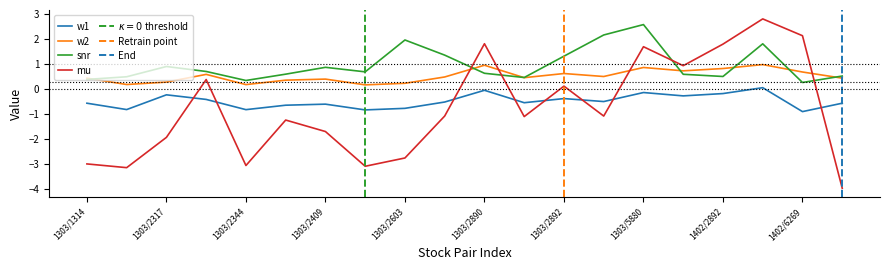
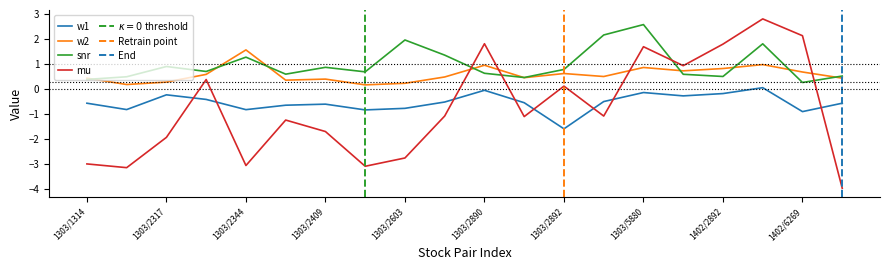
  {
    "w1": {
      "1303/1314": -0.6,
      "1303/2317": -0.2,
      "1303/2344": -0.8,
      "1303/2409": -0.6,
      "1303/2603": -0.8,
      "1303/2890": -0.1,
-     "1303/2892": -0.4,
+     "1303/2892": -1.6,
      "1303/5880": -0.2,
      "1402/2892": -0.2,
      "1402/6269": -0.9
    },
    "w2": {
      "1303/2317": 0.3,
-     "1303/2344": 0.2,
+     "1303/2344": 1.5,
      "1303/2409": 0.4,
      "1303/2603": 0.2,
      "1303/2890": 0.9,
      "1303/2892": 0.6,
      "1303/5880": 0.8,
      "1402/2892": 0.8,
      "1402/6269": 0.7
    },
    "snr": {
-     "1303/2344": 0.3,
+     "1303/2344": 1.3,
      "1303/2409": 0.9,
      "1303/2603": 1.9,
      "1303/2890": 0.6,
-     "1303/2892": 1.3,
+     "1303/2892": 0.8,
      "1303/5880": 2.6,
      "1402/2892": 0.5,
      "1402/6269": 0.2
    },
    "mu": {
      "1303/1314": -3.0,
      "1303/2317": -1.9,
      "1303/2344": -3.1,
      "1303/2409": -1.7,
      "1303/2603": -2.8,
      "1303/2890": 1.8,
      "1303/2892": 0.1,
      "1303/5880": 1.7,
      "1402/2892": 1.8,
      "1402/6269": 2.1
    }
  }
